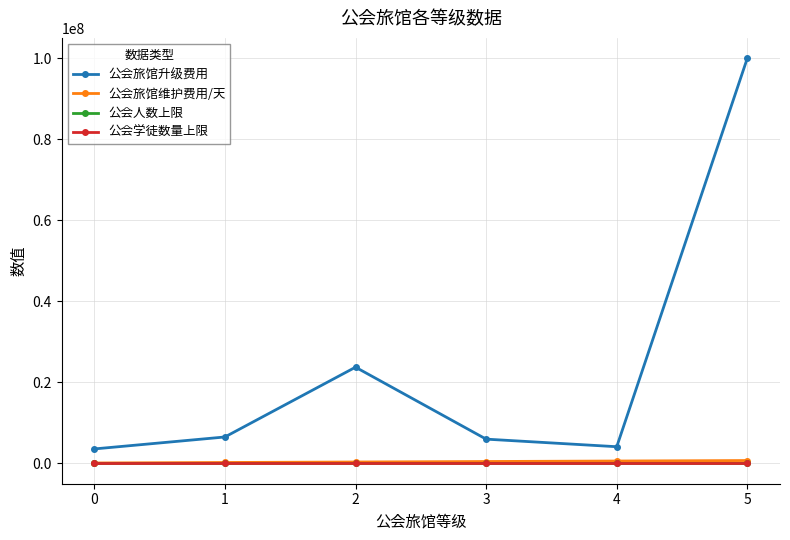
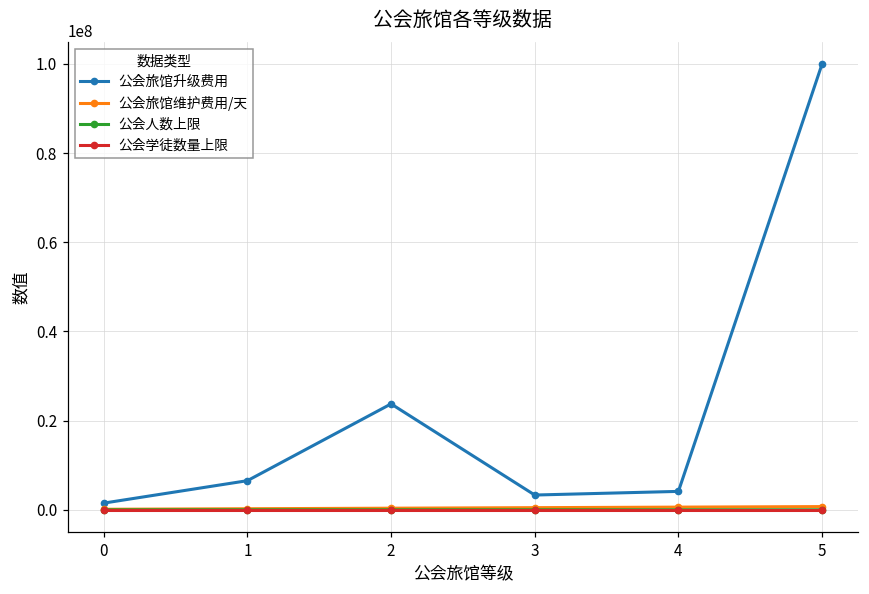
  {
    "公会旅馆升级费用": {
-     "0": 4000000,
+     "0": 2000000,
      "1": 7000000,
      "2": 24000000,
-     "3": 6000000,
+     "3": 3000000,
      "4": 4000000,
      "5": 100000000
    },
    "公会旅馆维护费用/天": {
      "5": 1000000
    },
    "公会学徒数量上限": {
      "5": 0
    }
  }
